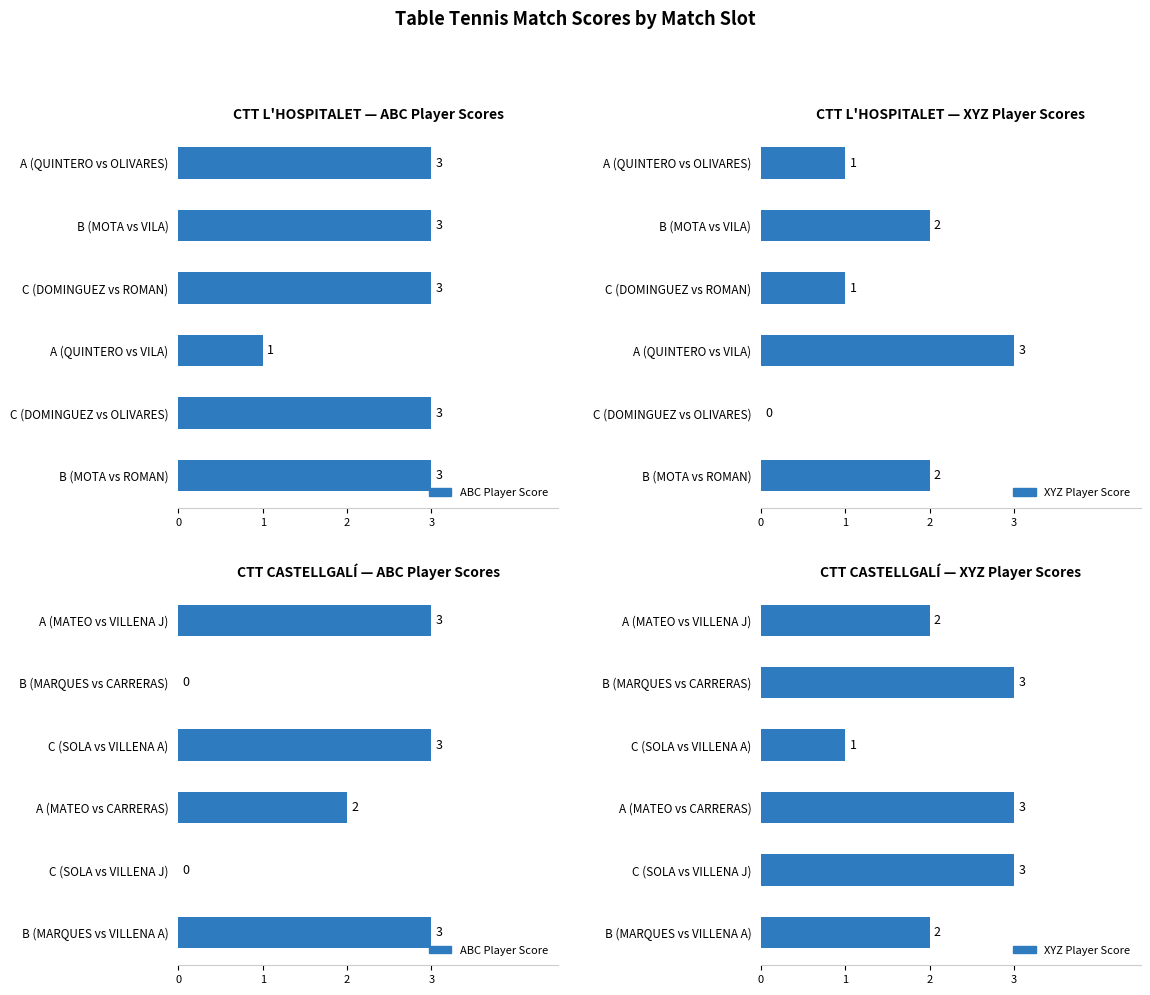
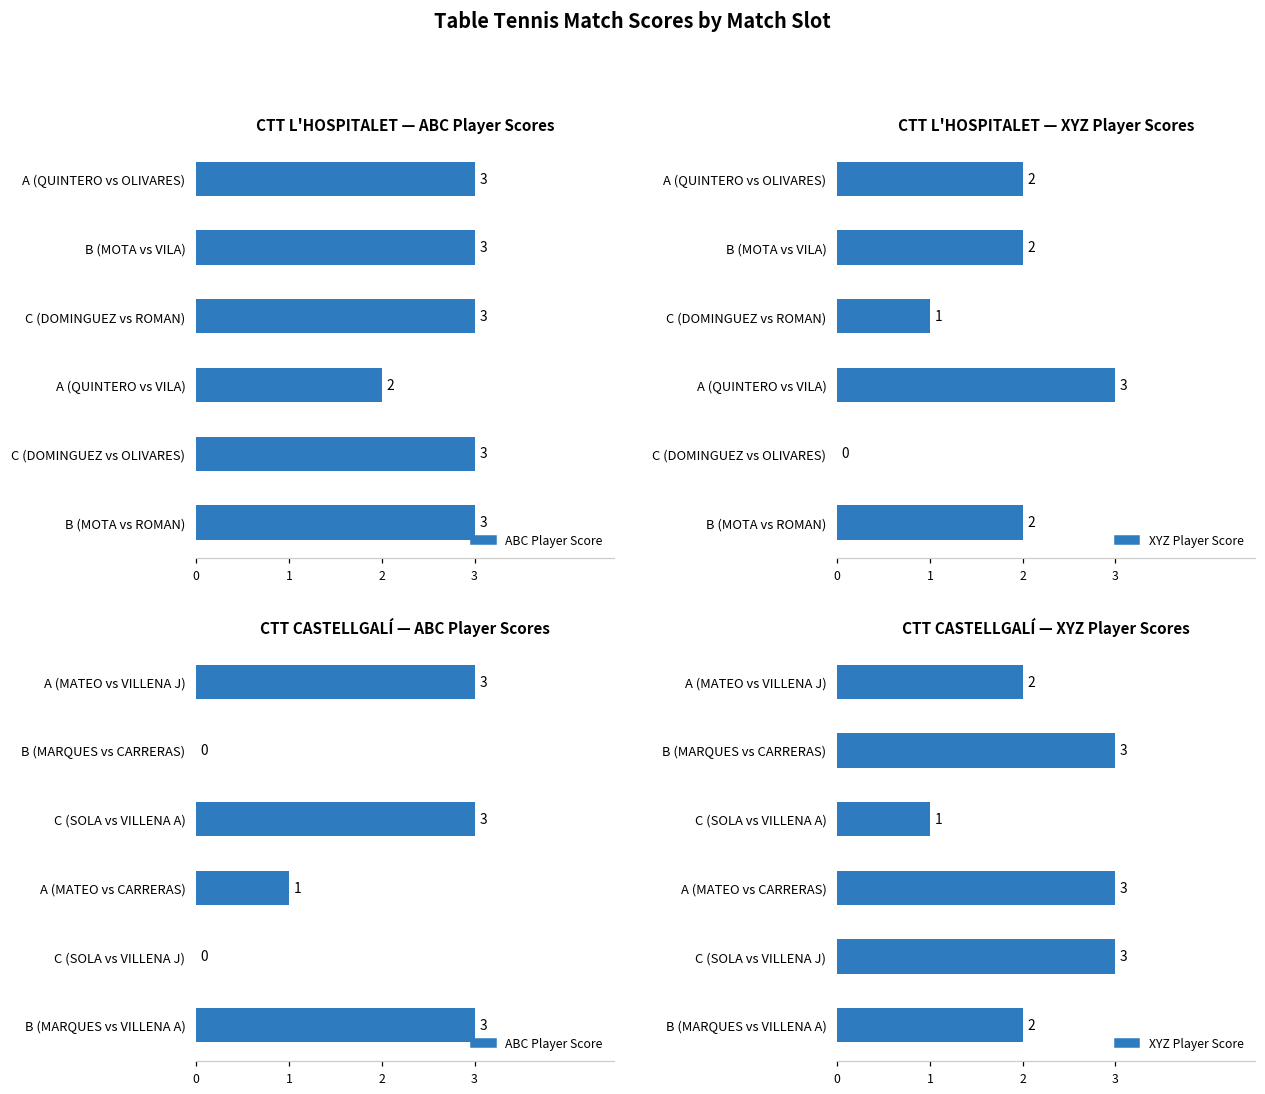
  {
    "CTT L'HOSPITALET — ABC Player Scores": {
      "A (QUINTERO vs OLIVARES)": 3,
      "B (MOTA vs VILA)": 3,
      "C (DOMINGUEZ vs ROMAN)": 3,
-     "A (QUINTERO vs VILA)": 1,
+     "A (QUINTERO vs VILA)": 2,
      "C (DOMINGUEZ vs OLIVARES)": 3,
      "B (MOTA vs ROMAN)": 3
    },
    "CTT L'HOSPITALET — XYZ Player Scores": {
-     "A (QUINTERO vs OLIVARES)": 1,
+     "A (QUINTERO vs OLIVARES)": 2,
      "B (MOTA vs VILA)": 2,
      "C (DOMINGUEZ vs ROMAN)": 1,
      "A (QUINTERO vs VILA)": 3,
      "C (DOMINGUEZ vs OLIVARES)": 0,
      "B (MOTA vs ROMAN)": 2
    },
    "CTT CASTELLGALÍ — ABC Player Scores": {
      "A (MATEO vs VILLENA J)": 3,
      "B (MARQUES vs CARRERAS)": 0,
      "C (SOLA vs VILLENA A)": 3,
-     "A (MATEO vs CARRERAS)": 2,
+     "A (MATEO vs CARRERAS)": 1,
      "C (SOLA vs VILLENA J)": 0,
      "B (MARQUES vs VILLENA A)": 3
    },
    "CTT CASTELLGALÍ — XYZ Player Scores": {
      "A (MATEO vs VILLENA J)": 2,
      "B (MARQUES vs CARRERAS)": 3,
      "C (SOLA vs VILLENA A)": 1,
      "A (MATEO vs CARRERAS)": 3,
      "C (SOLA vs VILLENA J)": 3,
      "B (MARQUES vs VILLENA A)": 2
    }
  }
